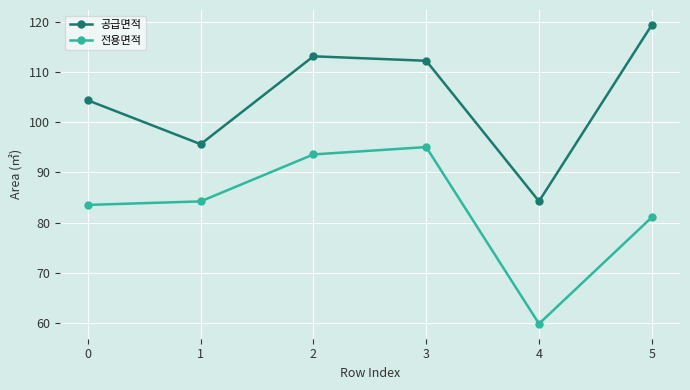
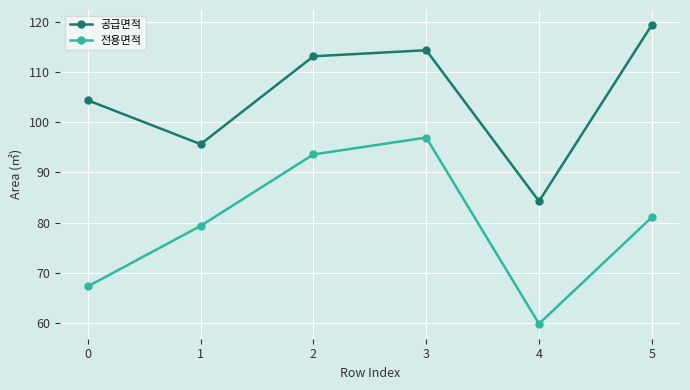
  {
    "공급면적": {
      "0": 104,
      "1": 96,
      "2": 113,
-     "3": 112,
+     "3": 114,
      "4": 84,
      "5": 119
    },
    "전용면적": {
-     "0": 84,
-     "1": 84,
+     "0": 67,
+     "1": 79,
      "2": 94,
-     "3": 95,
+     "3": 97,
      "4": 60,
      "5": 81
    }
  }
